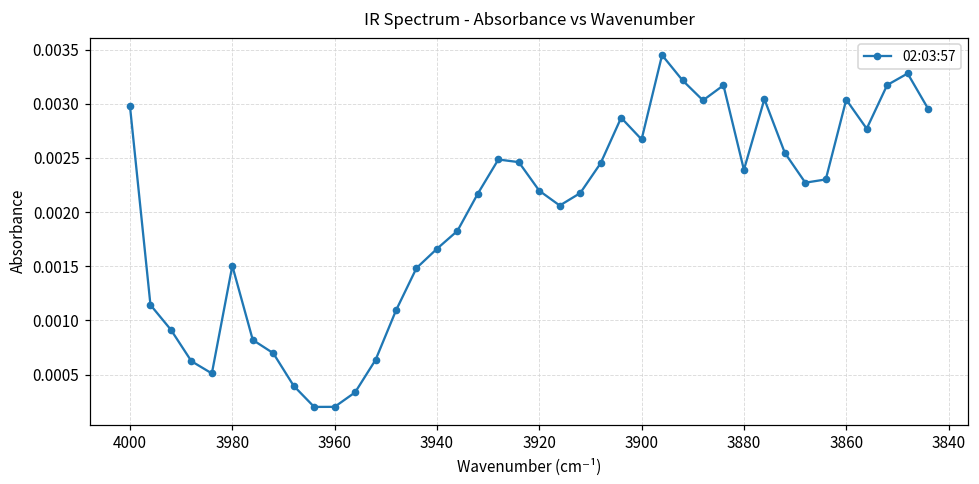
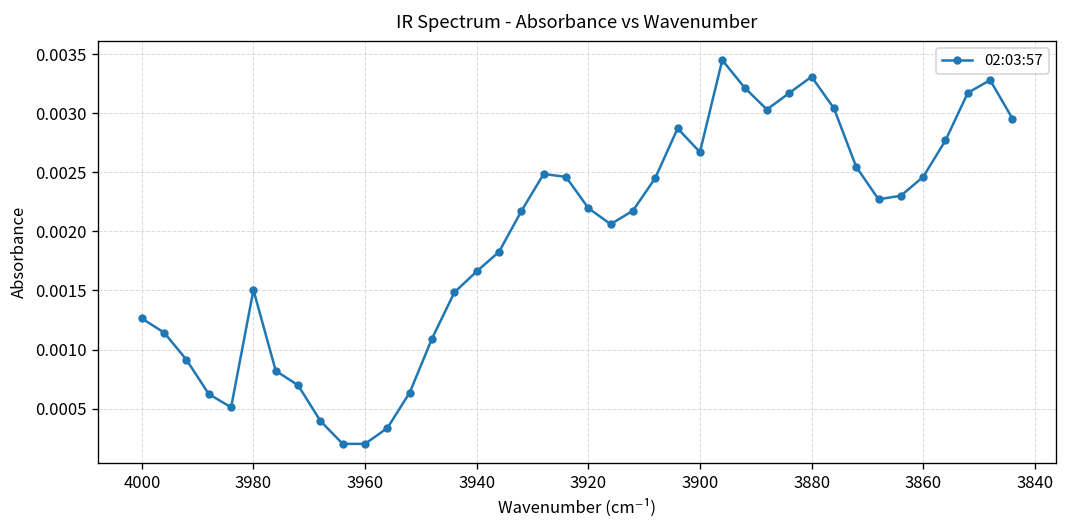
  {
-   "4000": 0.0030,
+   "4000": 0.0013,
    "3980": 0.0015,
    "3960": 0.0002,
    "3940": 0.0017,
    "3920": 0.0022,
    "3900": 0.0027,
-   "3880": 0.0024,
-   "3860": 0.0030
+   "3880": 0.0033,
+   "3860": 0.0025
  }
